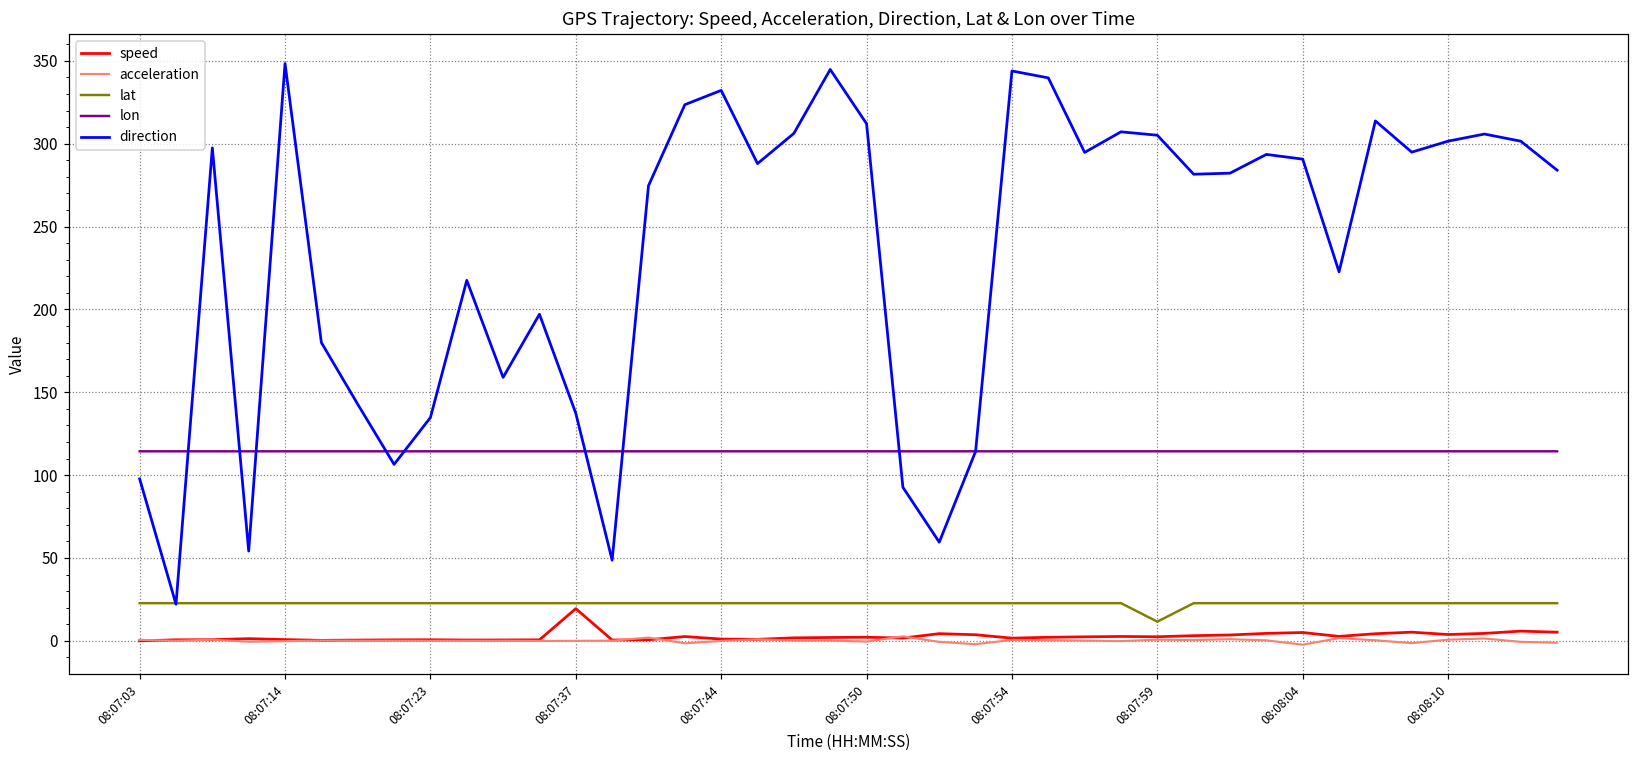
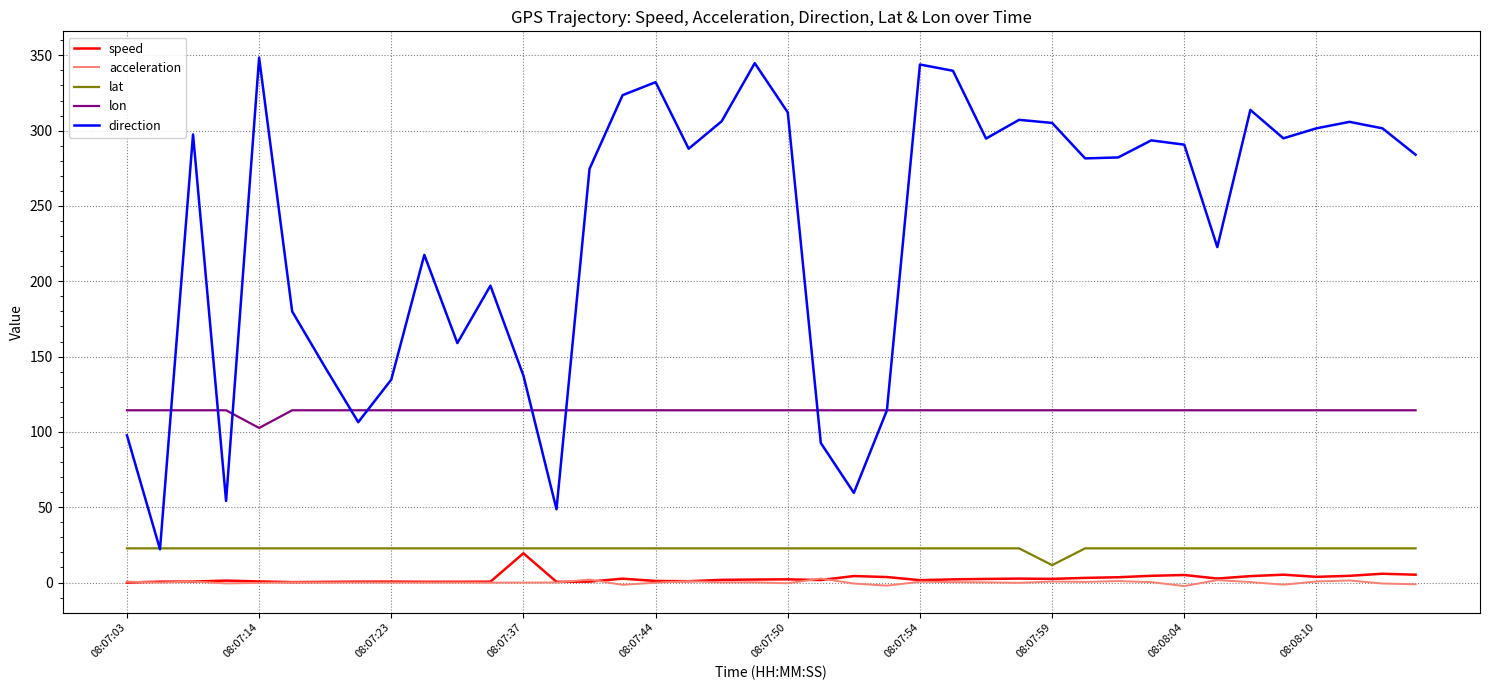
  {
    "speed": {
      "08:07:37": 19,
      "08:07:50": 2,
      "08:07:59": 2,
      "08:08:04": 5,
      "08:08:10": 4
    },
    "acceleration": {
      "08:07:37": 0,
      "08:07:50": 0,
      "08:07:59": 1,
      "08:08:04": -2,
      "08:08:10": 1
    },
    "lat": {
      "08:07:03": 23,
      "08:07:14": 23,
      "08:07:23": 23,
      "08:07:37": 23,
      "08:07:44": 23,
      "08:07:50": 23,
      "08:07:54": 23,
      "08:07:59": 12,
      "08:08:04": 23,
      "08:08:10": 23
    },
    "lon": {
      "08:07:03": 114,
-     "08:07:14": 114,
+     "08:07:14": 103,
      "08:07:23": 114,
      "08:07:37": 114,
      "08:07:44": 114,
      "08:07:50": 114,
      "08:07:54": 114,
      "08:07:59": 114,
      "08:08:04": 114,
      "08:08:10": 114
    },
    "direction": {
      "08:07:03": 98,
      "08:07:14": 348,
      "08:07:23": 135,
      "08:07:37": 137,
      "08:07:44": 332,
      "08:07:50": 312,
      "08:07:54": 344,
      "08:07:59": 305,
      "08:08:04": 291,
      "08:08:10": 302
    }
  }
